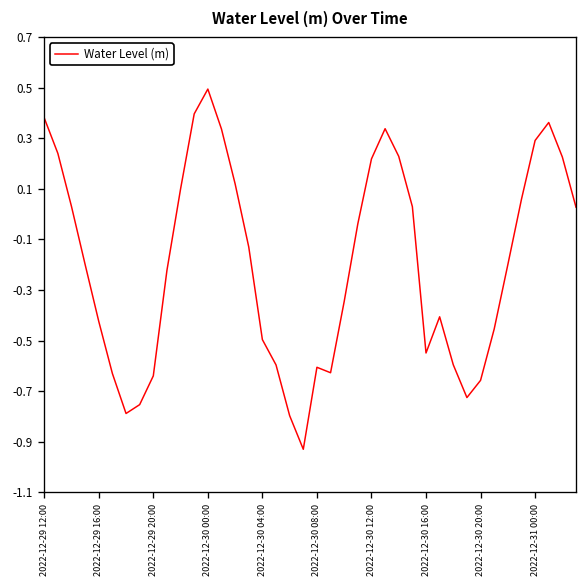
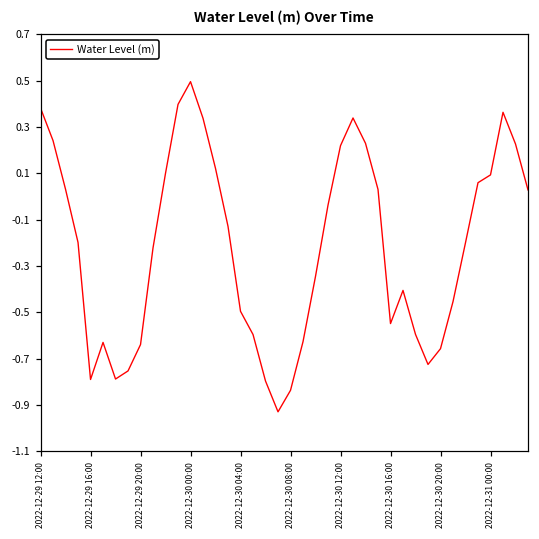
  {
    "2022-12-29 12:00": 0.38,
-   "2022-12-29 16:00": -0.42,
+   "2022-12-29 16:00": -0.79,
    "2022-12-29 20:00": -0.64,
    "2022-12-30 00:00": 0.50,
    "2022-12-30 04:00": -0.50,
-   "2022-12-30 08:00": -0.61,
+   "2022-12-30 08:00": -0.84,
    "2022-12-30 12:00": 0.22,
    "2022-12-30 16:00": -0.55,
    "2022-12-30 20:00": -0.66,
-   "2022-12-31 00:00": 0.29
+   "2022-12-31 00:00": 0.09
  }
